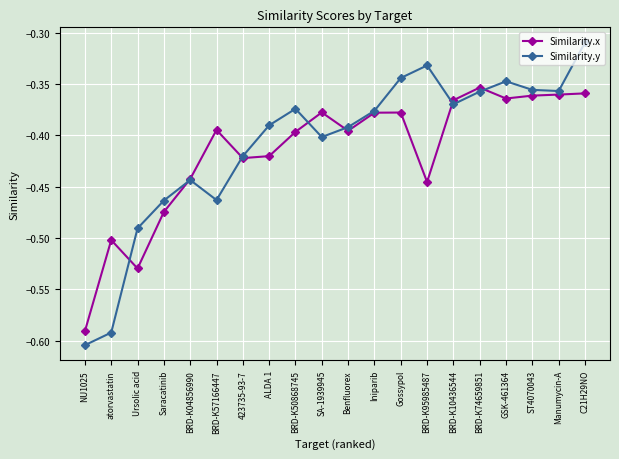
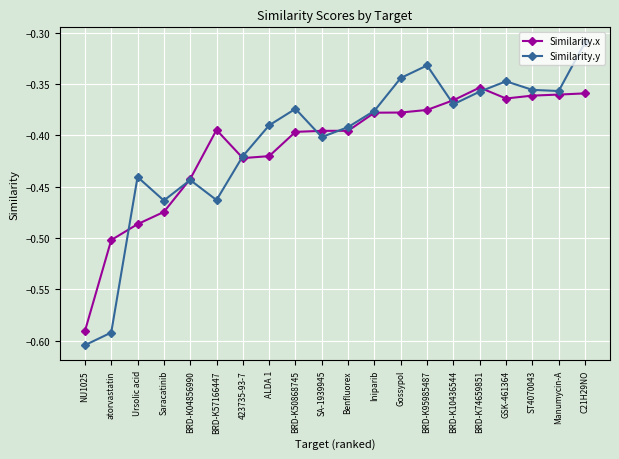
  {
    "Similarity.x": {
      "NU1025": -0.591,
      "atorvastatin": -0.502,
-     "Ursolic acid": -0.530,
+     "Ursolic acid": -0.487,
      "Saracatinib": -0.475,
      "BRD-K57166447": -0.395,
      "ALDA 1": -0.420,
      "BRD-K50868745": -0.397,
-     "SA-1939945": -0.378,
+     "SA-1939945": -0.396,
      "Benfluorex": -0.396,
      "Gossypol": -0.378,
-     "BRD-K95985487": -0.445,
+     "BRD-K95985487": -0.375,
      "BRD-K10436544": -0.366,
      "BRD-K74659851": -0.354,
      "GSK-461364": -0.364,
      "ST4070043": -0.361,
      "Manumycin-A": -0.360,
      "C21H29NO": -0.359
    },
    "Similarity.y": {
      "NU1025": -0.604,
      "atorvastatin": -0.592,
-     "Ursolic acid": -0.491,
+     "Ursolic acid": -0.441,
      "Saracatinib": -0.464,
      "BRD-K57166447": -0.463,
      "ALDA 1": -0.390,
      "BRD-K50868745": -0.374,
      "SA-1939945": -0.402,
      "Benfluorex": -0.392,
      "Gossypol": -0.344,
      "BRD-K95985487": -0.332,
      "BRD-K10436544": -0.370,
      "BRD-K74659851": -0.357,
      "GSK-461364": -0.347,
      "ST4070043": -0.356,
      "Manumycin-A": -0.357
    }
  }
